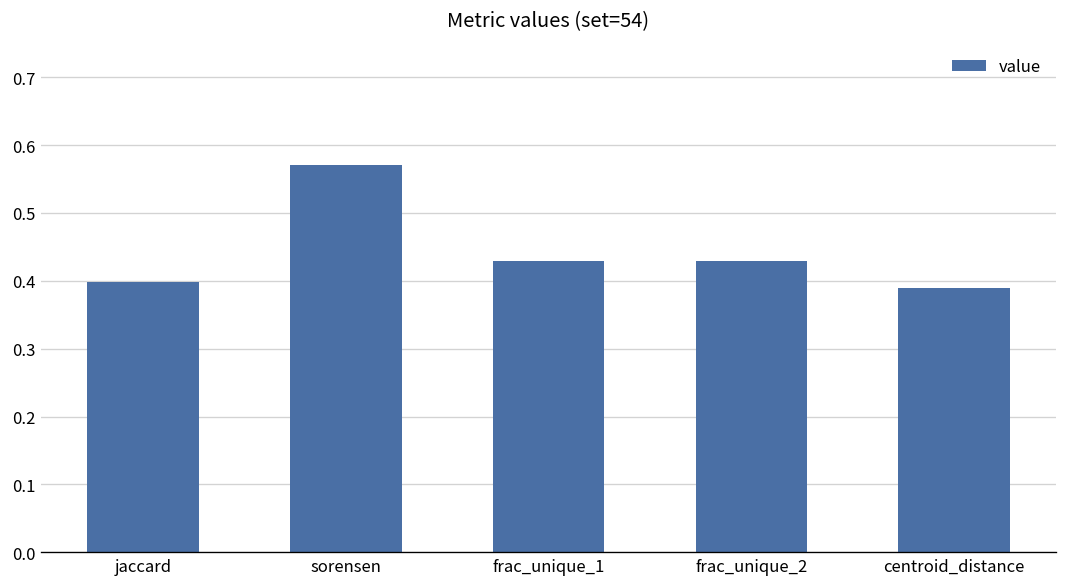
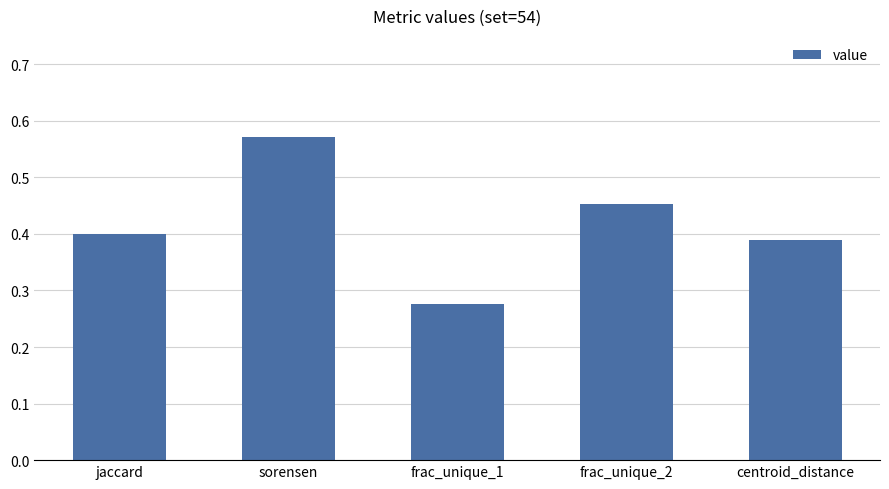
  {
    "jaccard": 0.40,
    "sorensen": 0.57,
-   "frac_unique_1": 0.43,
-   "frac_unique_2": 0.43,
+   "frac_unique_1": 0.28,
+   "frac_unique_2": 0.45,
    "centroid_distance": 0.39
  }
